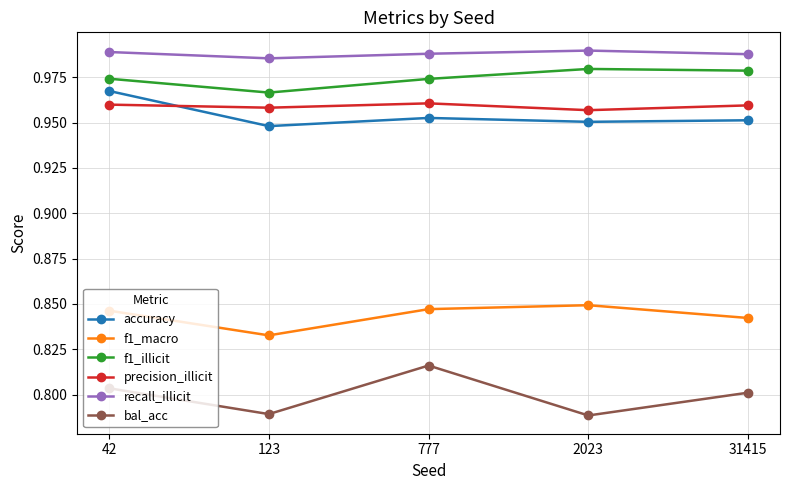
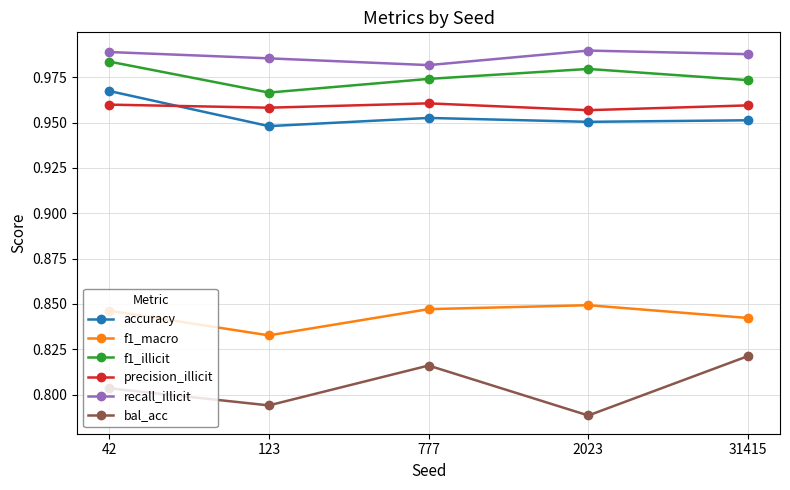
  {
    "accuracy": {
      "42": 0.967,
      "123": 0.948,
      "777": 0.953,
      "2023": 0.950,
      "31415": 0.951
    },
    "f1_macro": {
      "123": 0.833,
      "777": 0.847,
      "2023": 0.849,
      "31415": 0.842
    },
    "f1_illicit": {
-     "42": 0.974,
+     "42": 0.984,
      "123": 0.967,
      "777": 0.974,
      "2023": 0.980,
-     "31415": 0.979
+     "31415": 0.973
    },
    "precision_illicit": {
      "42": 0.960,
      "123": 0.958,
      "777": 0.961,
      "2023": 0.957,
      "31415": 0.959
    },
    "recall_illicit": {
      "42": 0.989,
      "123": 0.985,
-     "777": 0.988,
+     "777": 0.982,
      "2023": 0.990,
      "31415": 0.988
    },
    "bal_acc": {
-     "123": 0.789,
+     "123": 0.794,
      "777": 0.816,
      "2023": 0.788,
-     "31415": 0.801
+     "31415": 0.821
    }
  }
